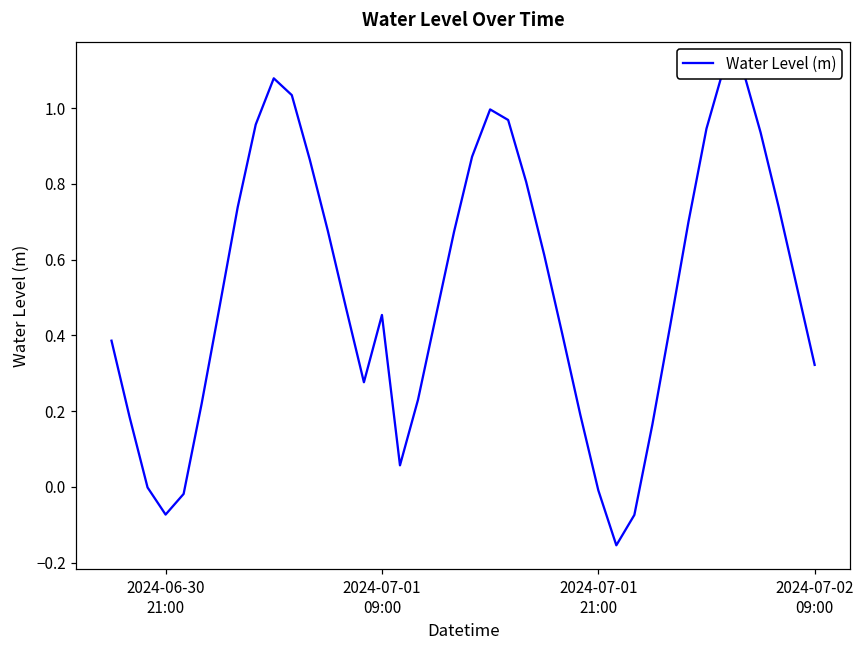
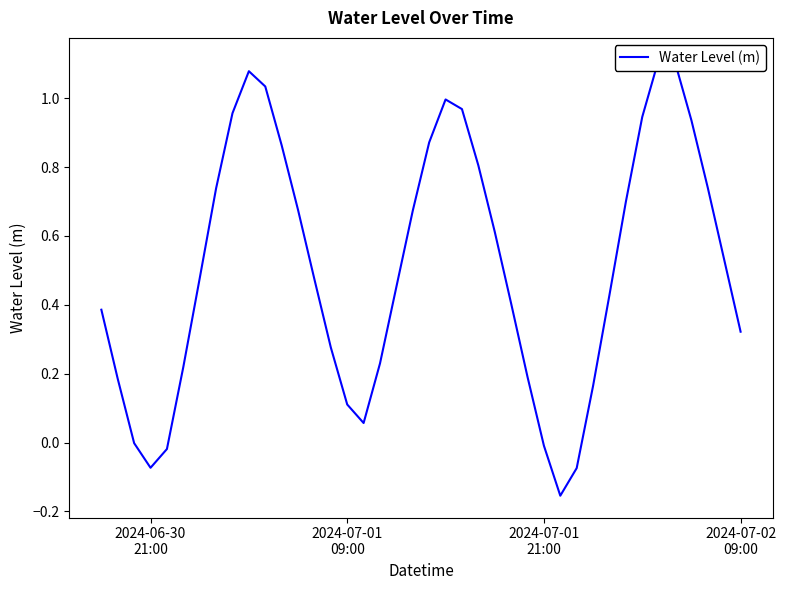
  {
    "2024-06-30 21:00": -0.07,
-   "2024-07-01 09:00": 0.45,
+   "2024-07-01 09:00": 0.11,
    "2024-07-01 21:00": -0.01,
    "2024-07-02 09:00": 0.32
  }
